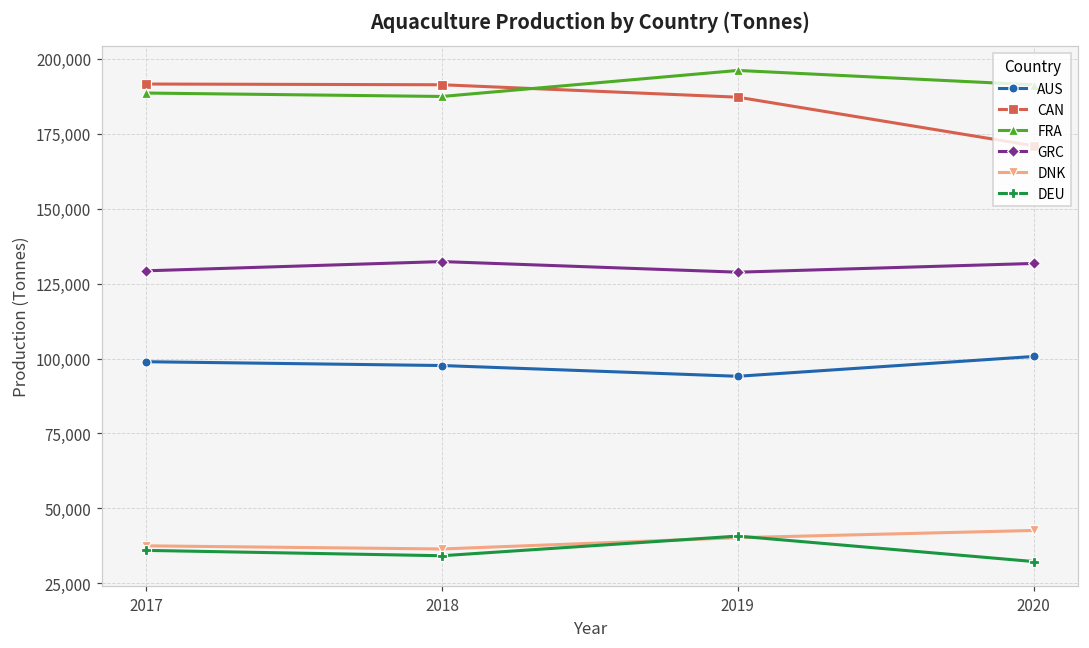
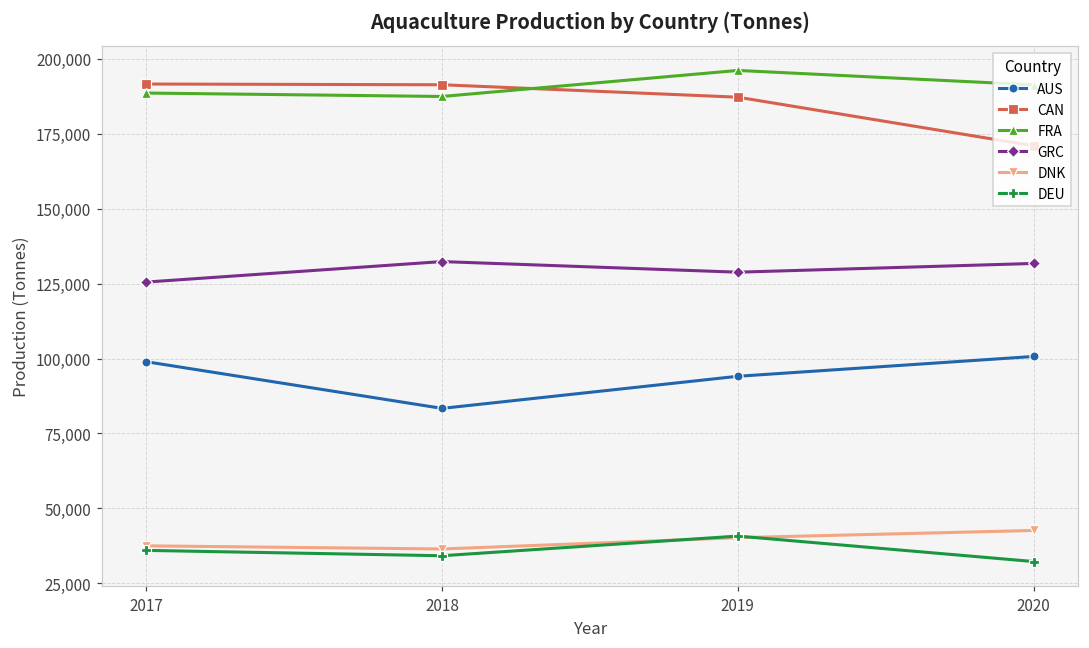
  {
    "AUS": {
      "2017": "99,000",
-     "2018": "98,000",
+     "2018": "83,000",
      "2019": "94,000",
      "2020": "101,000"
    },
    "CAN": {
      "2017": "192,000",
      "2018": "191,000",
      "2019": "187,000"
    },
    "FRA": {
      "2017": "189,000",
      "2018": "187,000",
      "2019": "196,000"
    },
    "GRC": {
-     "2017": "129,000",
+     "2017": "126,000",
      "2018": "132,000",
      "2019": "129,000",
      "2020": "132,000"
    },
    "DNK": {
      "2017": "37,000",
      "2018": "36,000",
      "2020": "43,000"
    },
    "DEU": {
      "2017": "36,000",
      "2018": "34,000",
      "2020": "32,000"
    }
  }
